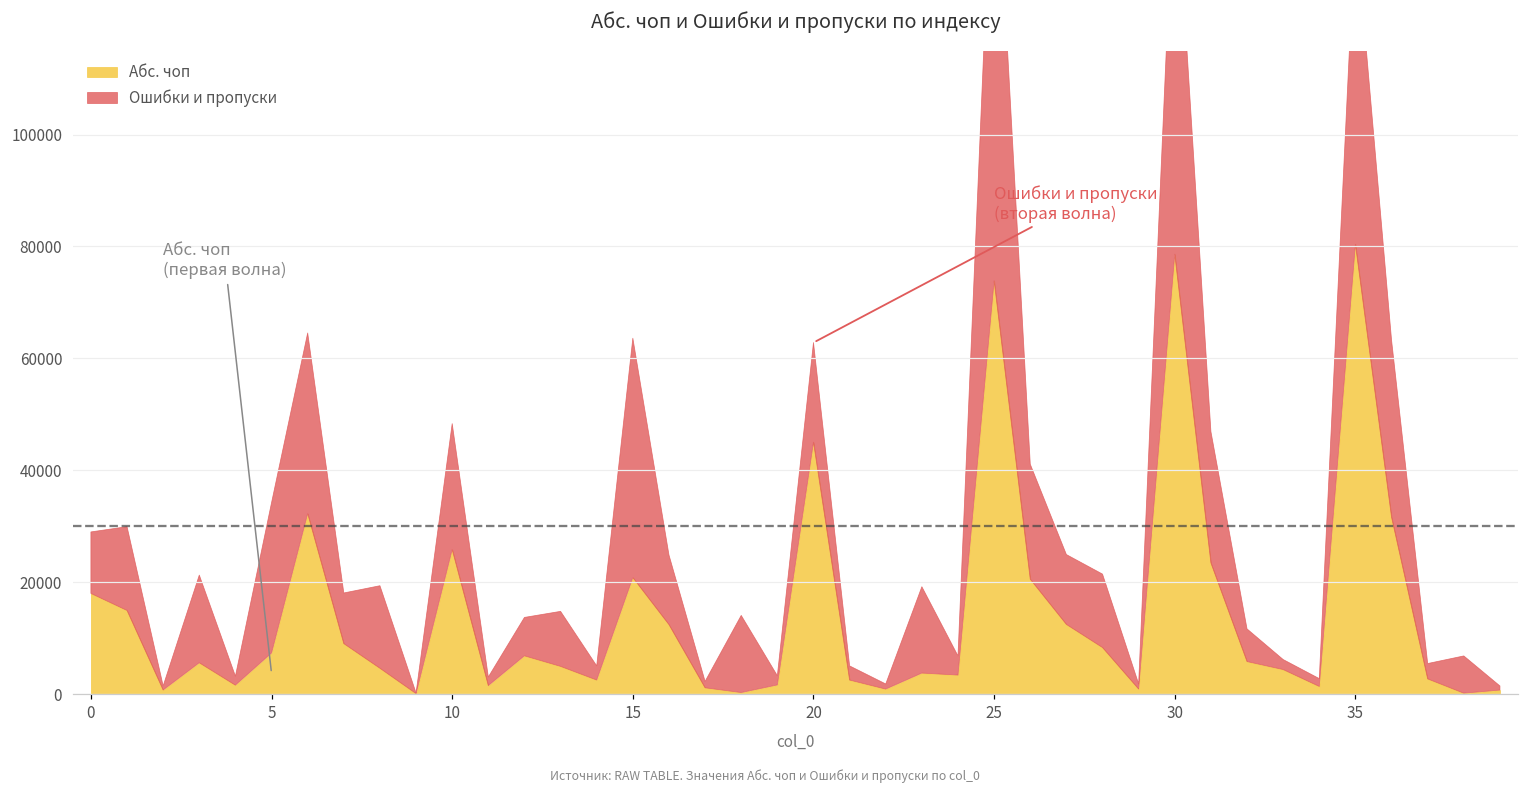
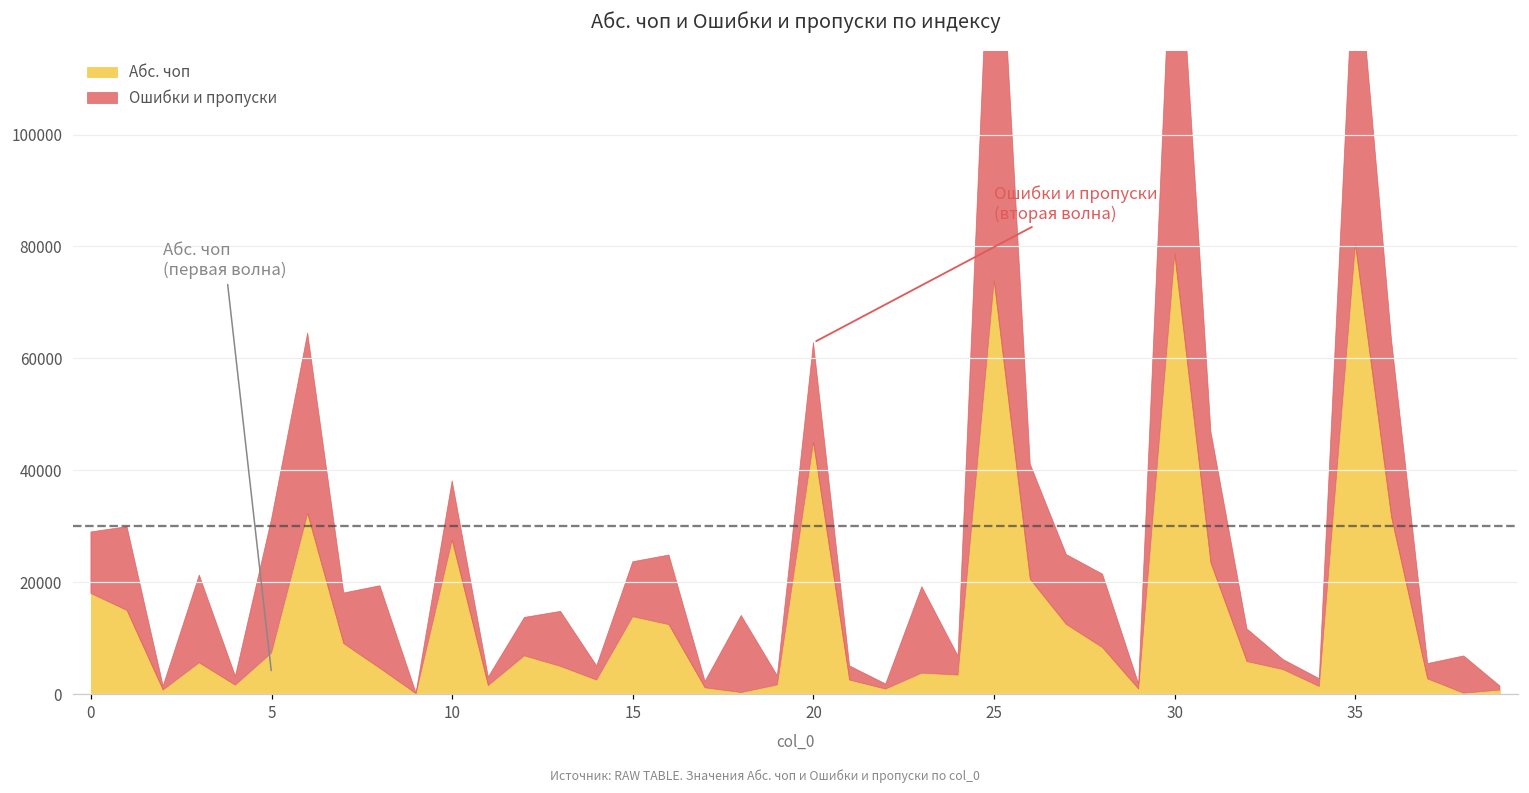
  {
    "Абс. чоп": {
      "0": 18000,
      "5": 7000,
-     "10": 26000,
-     "15": 21000,
+     "10": 28000,
+     "15": 14000,
      "20": 45000,
      "25": 74000,
      "30": 79000,
      "35": 80000
    },
    "Ошибки и пропуски": {
      "0": 11000,
-     "5": 27000,
-     "10": 22000,
-     "15": 43000,
+     "5": 24000,
+     "10": 11000,
+     "15": 10000,
      "20": 18000
    }
  }
